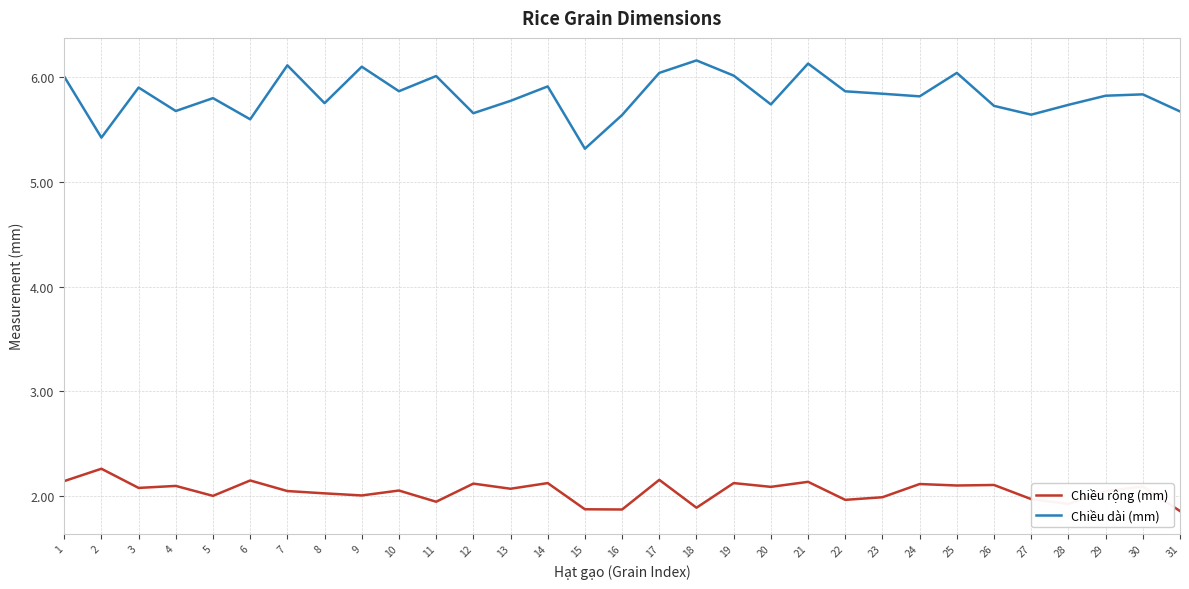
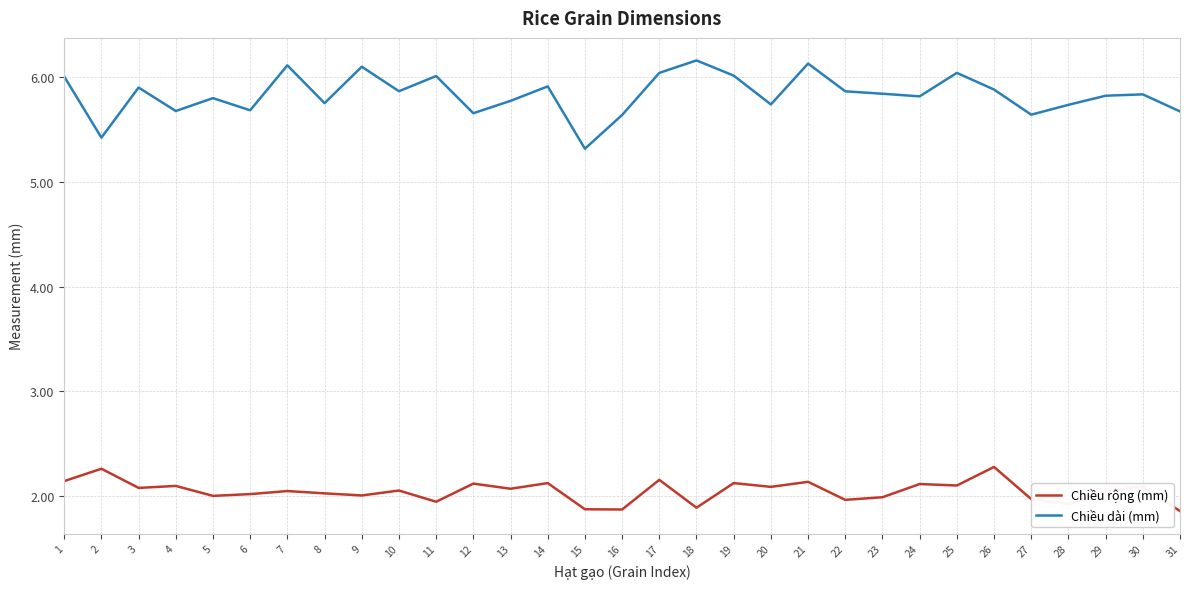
  {
    "Chiều rộng (mm)": {
      "1": 2.14,
      "2": 2.26,
      "3": 2.08,
      "4": 2.10,
      "5": 2.00,
-     "6": 2.15,
+     "6": 2.02,
      "7": 2.05,
      "8": 2.03,
      "9": 2.01,
      "10": 2.05,
      "11": 1.95,
      "12": 2.12,
      "13": 2.07,
      "14": 2.13,
      "15": 1.88,
      "16": 1.87,
      "17": 2.16,
      "18": 1.89,
      "19": 2.13,
      "20": 2.09,
      "21": 2.14,
      "22": 1.97,
      "23": 1.99,
      "24": 2.12,
      "25": 2.10,
-     "26": 2.11,
+     "26": 2.28,
      "27": 1.97,
      "31": 1.86
    },
    "Chiều dài (mm)": {
      "1": 6.01,
      "2": 5.42,
      "3": 5.90,
      "4": 5.68,
      "5": 5.80,
-     "6": 5.60,
+     "6": 5.68,
      "7": 6.11,
      "8": 5.75,
      "9": 6.10,
      "10": 5.87,
      "11": 6.01,
      "12": 5.66,
      "13": 5.77,
      "14": 5.91,
      "15": 5.32,
      "16": 5.64,
      "17": 6.04,
      "18": 6.16,
      "19": 6.02,
      "20": 5.74,
      "21": 6.13,
      "22": 5.87,
      "23": 5.84,
      "24": 5.82,
      "25": 6.04,
-     "26": 5.73,
+     "26": 5.88,
      "27": 5.64,
      "28": 5.74,
      "29": 5.82,
      "30": 5.84,
      "31": 5.67
    }
  }
